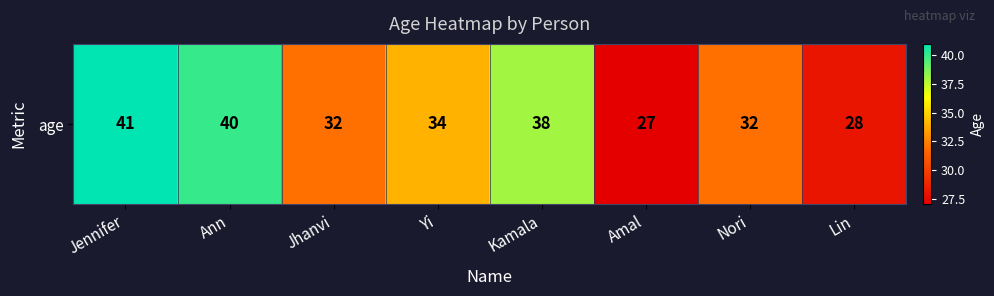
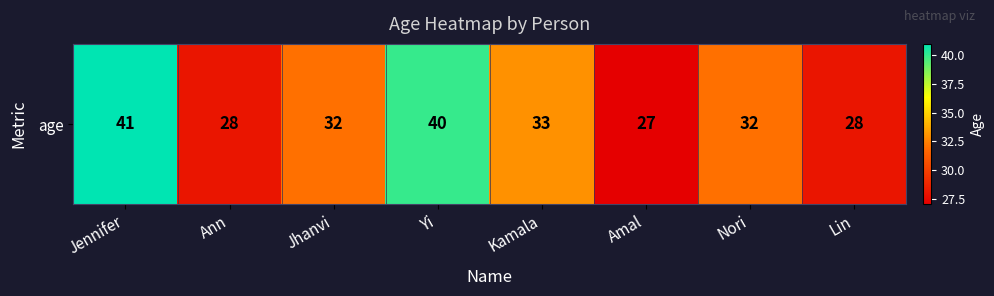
  {
    "age": {
      "Jennifer": 41,
-     "Ann": 40,
+     "Ann": 28,
      "Jhanvi": 32,
-     "Yi": 34,
-     "Kamala": 38,
+     "Yi": 40,
+     "Kamala": 33,
      "Amal": 27,
      "Nori": 32,
      "Lin": 28
    }
  }
